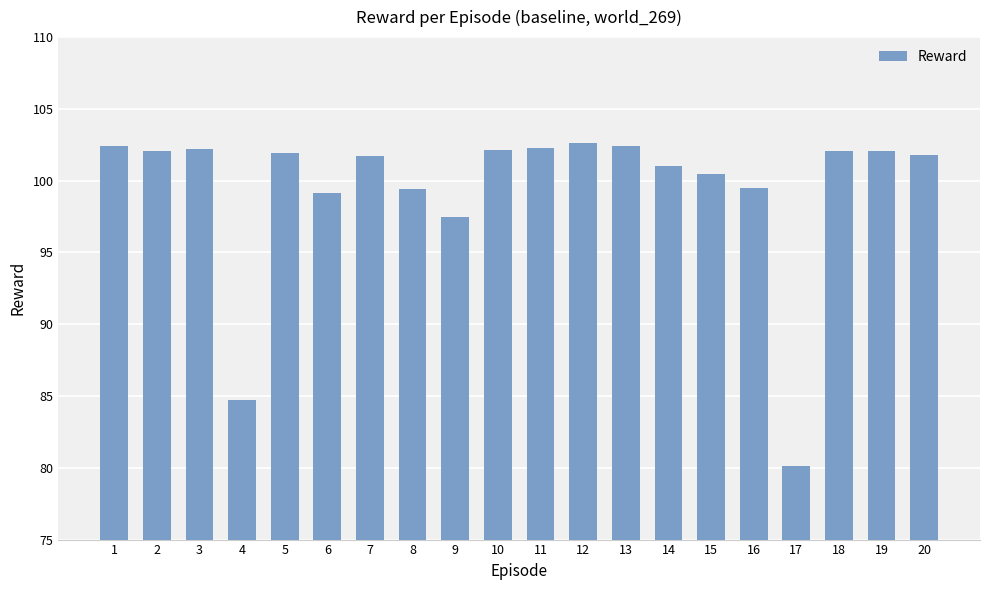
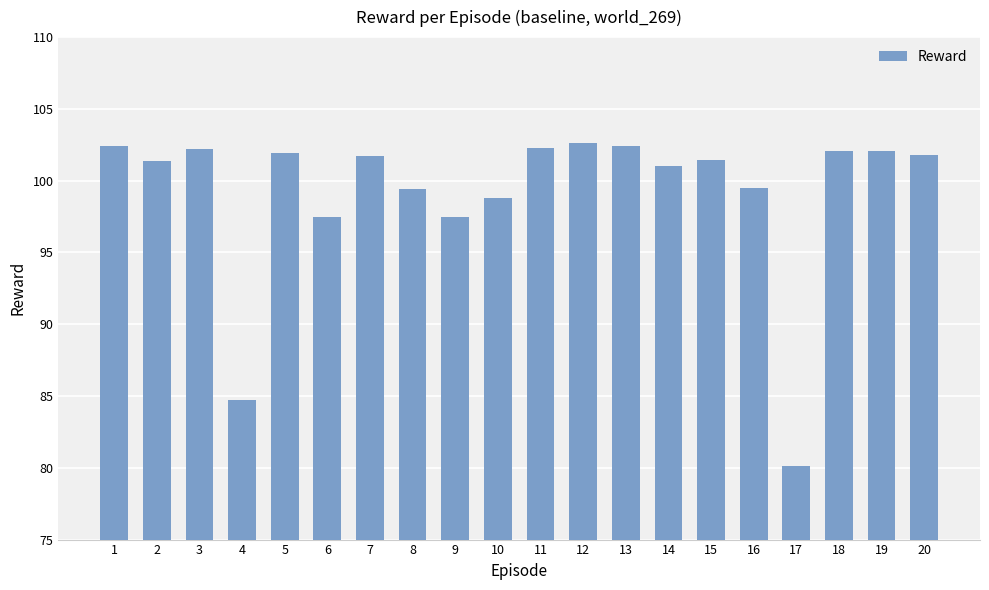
  {
    "1": 102.4,
-   "2": 102.1,
+   "2": 101.4,
    "3": 102.2,
    "4": 84.7,
    "5": 101.9,
-   "6": 99.1,
+   "6": 97.5,
    "7": 101.7,
    "8": 99.5,
    "9": 97.5,
-   "10": 102.1,
+   "10": 98.8,
    "11": 102.3,
    "12": 102.6,
    "13": 102.4,
    "14": 101.0,
-   "15": 100.5,
+   "15": 101.4,
    "16": 99.5,
    "17": 80.2,
    "18": 102.0,
    "19": 102.1,
    "20": 101.8
  }
